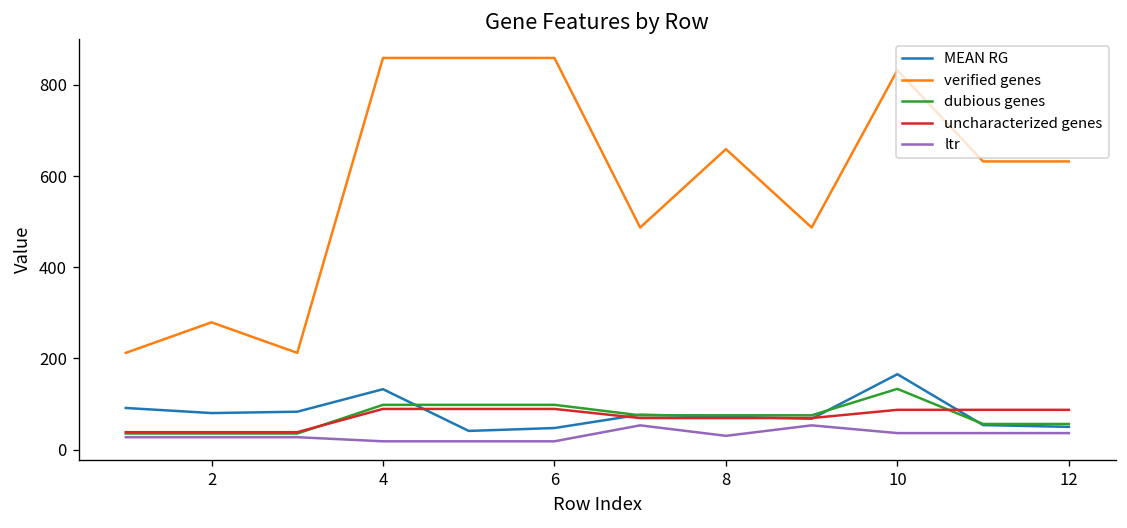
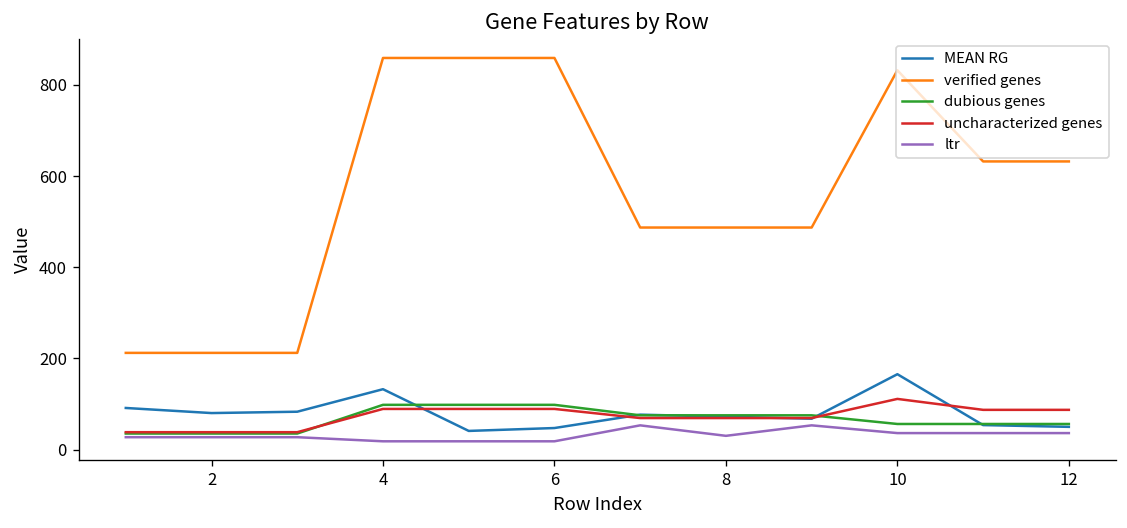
  {
    "MEAN RG": {
      "2": 80,
      "4": 130,
      "6": 50,
      "10": 170
    },
    "verified genes": {
-     "2": 280,
+     "2": 210,
      "4": 860,
      "6": 860,
-     "8": 660
+     "8": 490
    },
    "dubious genes": {
      "4": 100,
      "6": 100,
-     "10": 130
+     "10": 60
    },
    "uncharacterized genes": {
      "4": 90,
      "6": 90,
-     "10": 90,
+     "10": 110,
      "12": 90
    },
    "ltr": {
      "2": 30,
      "4": 20,
      "6": 20,
      "8": 30,
      "10": 40,
      "12": 40
    }
  }
